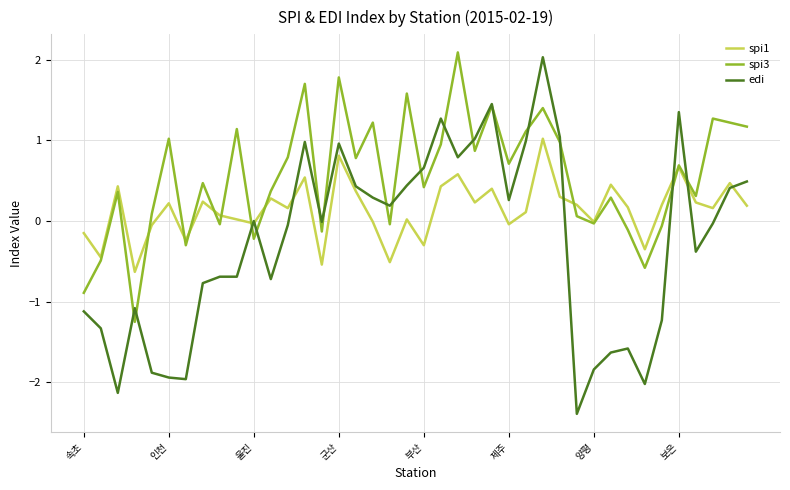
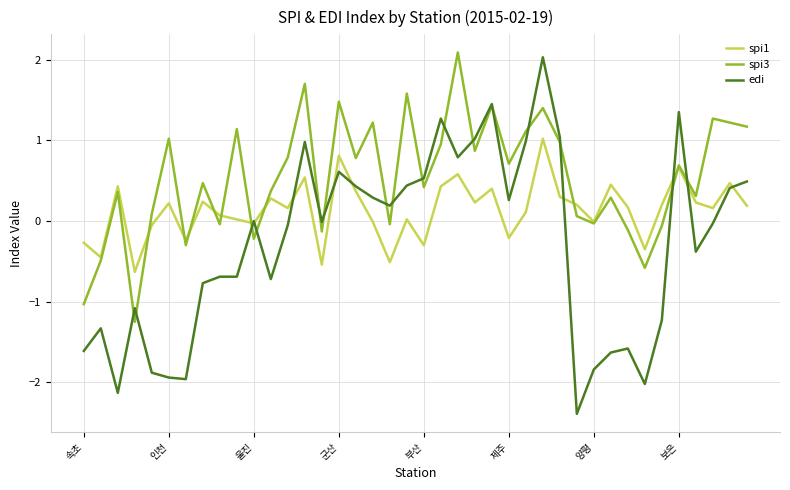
  {
    "spi1": {
-     "속초": -0.2,
+     "속초": -0.3,
      "인천": 0.2,
      "군산": 0.8,
      "부산": -0.3,
-     "제주": 0.0
+     "제주": -0.2
    },
    "spi3": {
-     "속초": -0.9,
+     "속초": -1.0,
      "인천": 1.0,
      "울진": -0.2,
-     "군산": 1.8,
+     "군산": 1.5,
      "부산": 0.4,
      "제주": 0.7
    },
    "edi": {
-     "속초": -1.1,
+     "속초": -1.6,
      "인천": -1.9,
-     "군산": 1.0,
-     "부산": 0.7,
+     "군산": 0.6,
+     "부산": 0.5,
      "제주": 0.3,
      "양평": -1.8,
      "보은": 1.4
    }
  }
